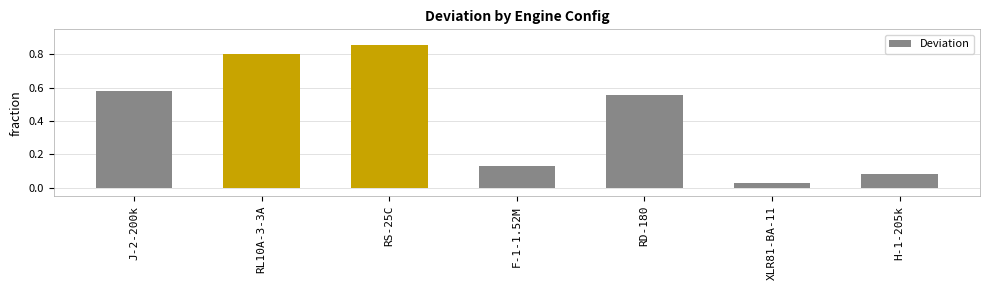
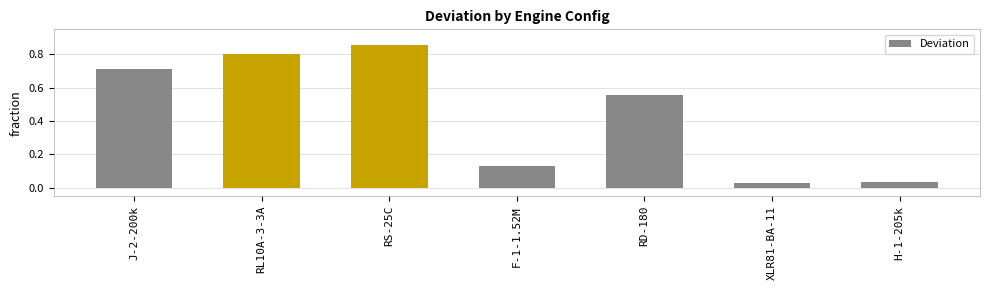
  {
-   "J-2-200k": 0.58,
+   "J-2-200k": 0.71,
    "RL10A-3-3A": 0.80,
    "RS-25C": 0.86,
    "F-1-1.52M": 0.13,
    "RD-180": 0.56,
    "XLR81-BA-11": 0.03,
-   "H-1-205k": 0.08
+   "H-1-205k": 0.03
  }
